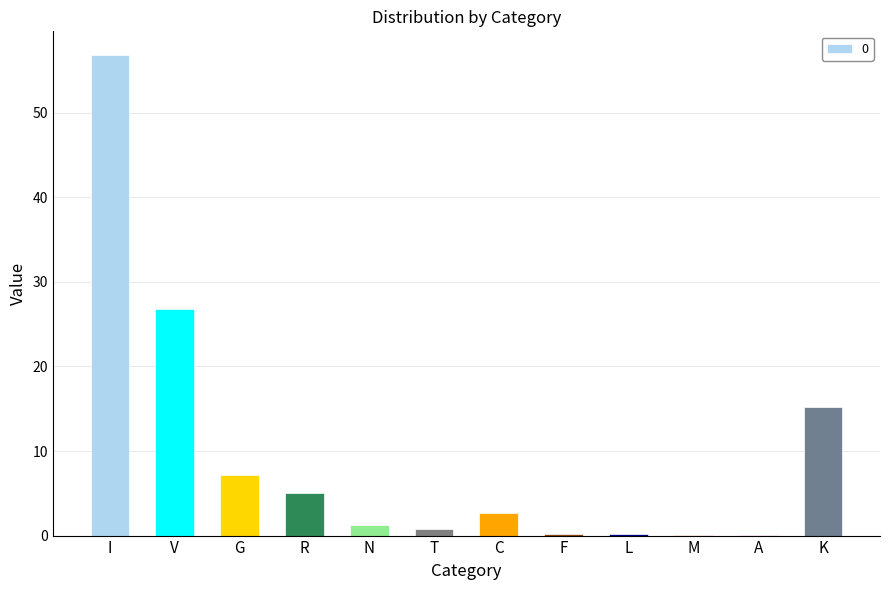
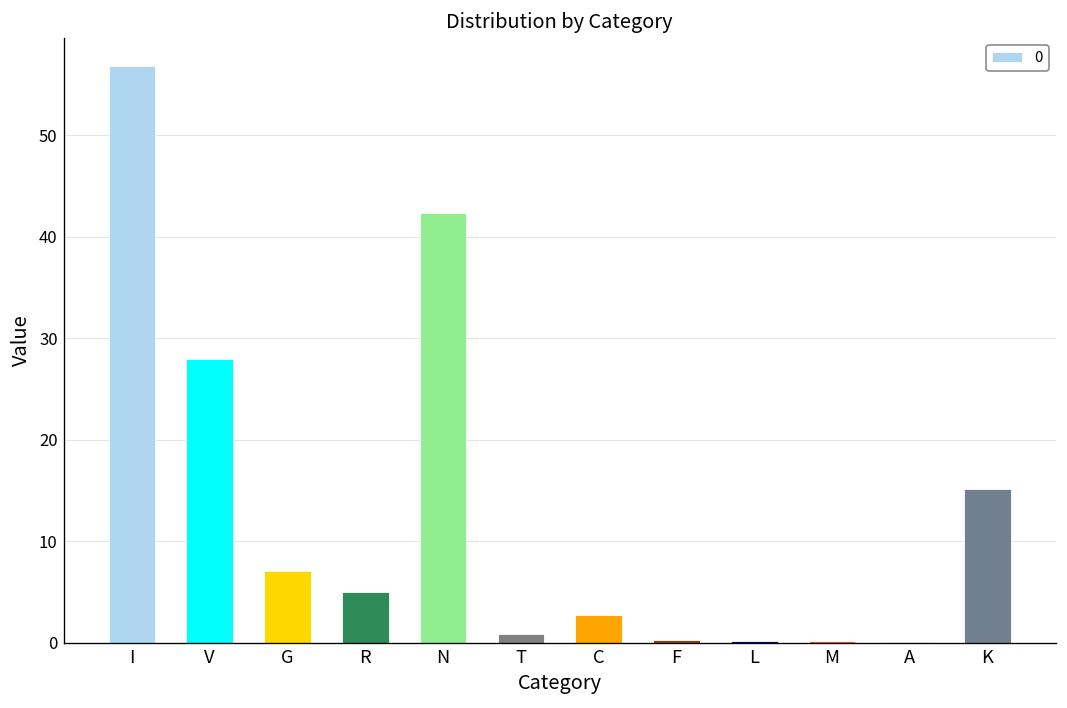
  {
    "I": 57,
-   "V": 27,
+   "V": 28,
    "G": 7,
    "R": 5,
-   "N": 1,
+   "N": 42,
    "T": 1,
    "C": 3,
    "K": 15
  }
